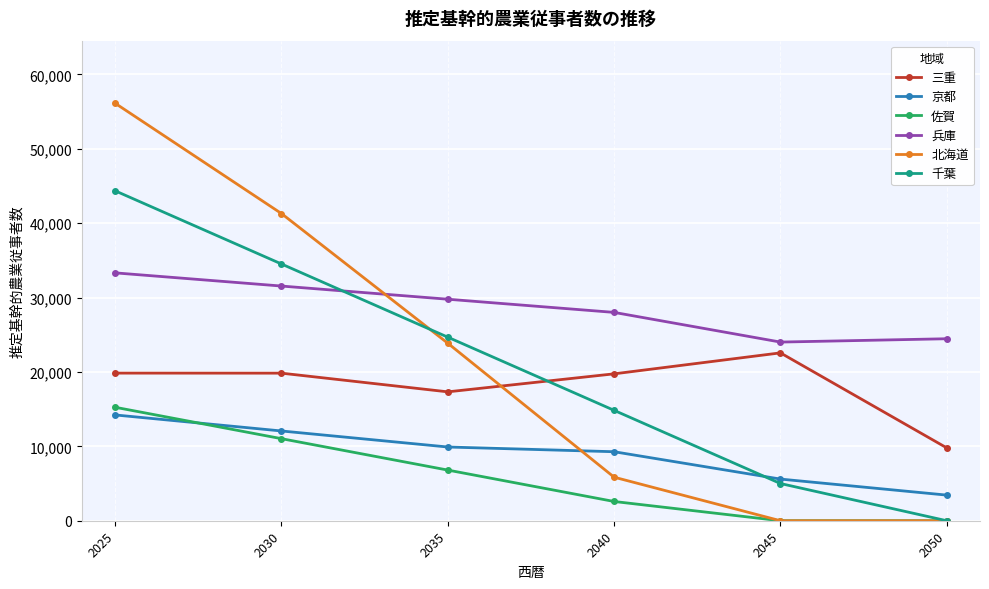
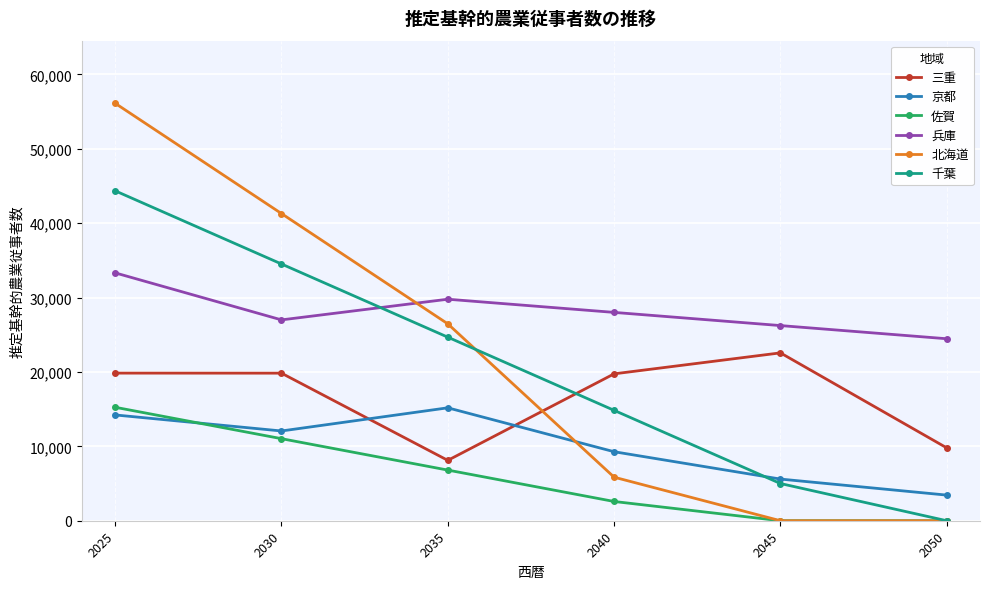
  {
    "三重": {
      "2025": "20,000",
      "2030": "20,000",
-     "2035": "17,000",
+     "2035": "8,000",
      "2040": "20,000",
      "2045": "23,000",
      "2050": "10,000"
    },
    "京都": {
      "2025": "14,000",
      "2030": "12,000",
-     "2035": "10,000",
+     "2035": "15,000",
      "2040": "9,000",
      "2045": "6,000",
      "2050": "3,000"
    },
    "兵庫": {
      "2025": "33,000",
-     "2030": "32,000",
+     "2030": "27,000",
      "2035": "30,000",
      "2040": "28,000",
-     "2045": "24,000",
+     "2045": "26,000",
      "2050": "24,000"
    },
    "北海道": {
      "2025": "56,000",
      "2030": "41,000",
-     "2035": "24,000",
+     "2035": "26,000",
      "2040": "6,000"
    }
  }
